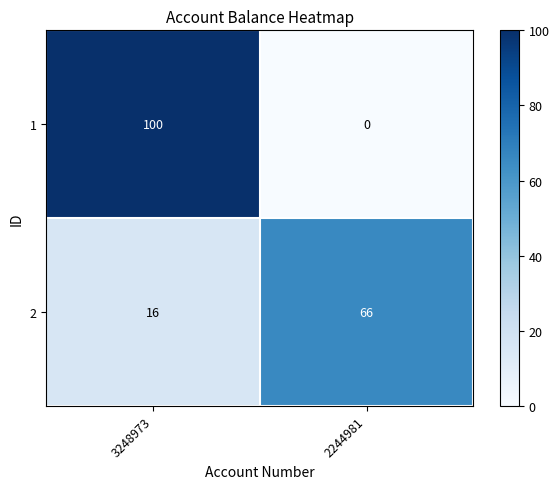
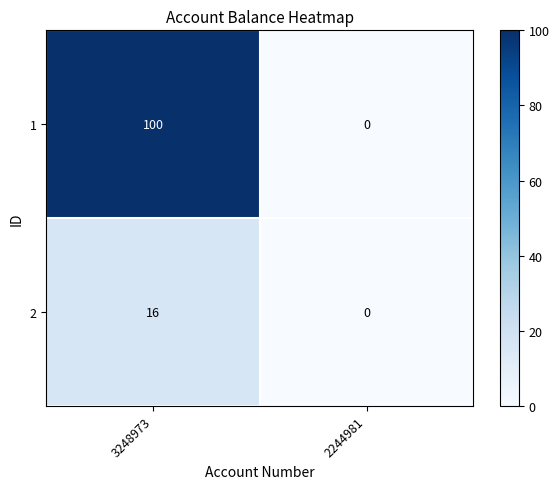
  {
    "1": {
      "3248973": 100,
      "2244981": 0
    },
    "2": {
      "3248973": 16,
-     "2244981": 66
+     "2244981": 0
    }
  }
